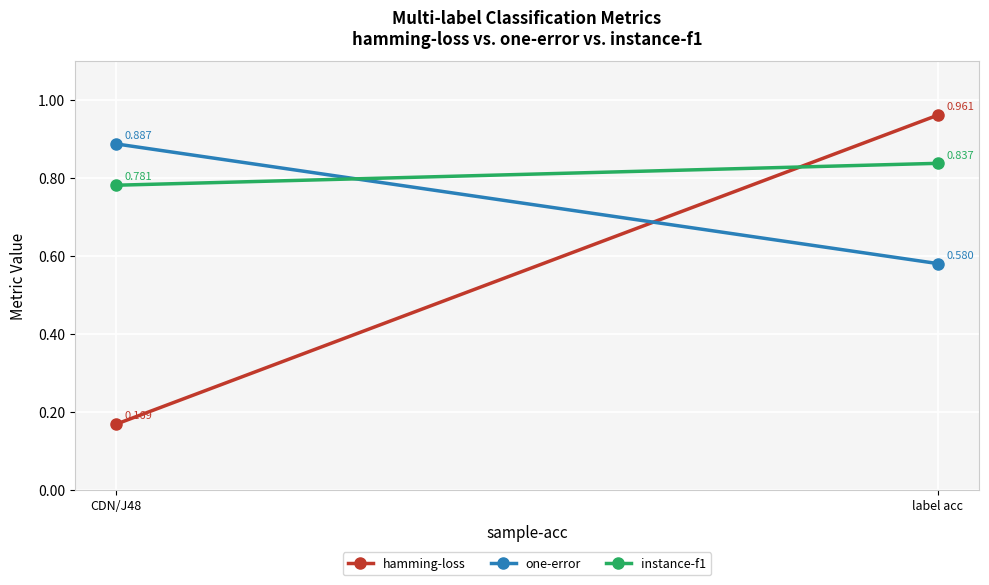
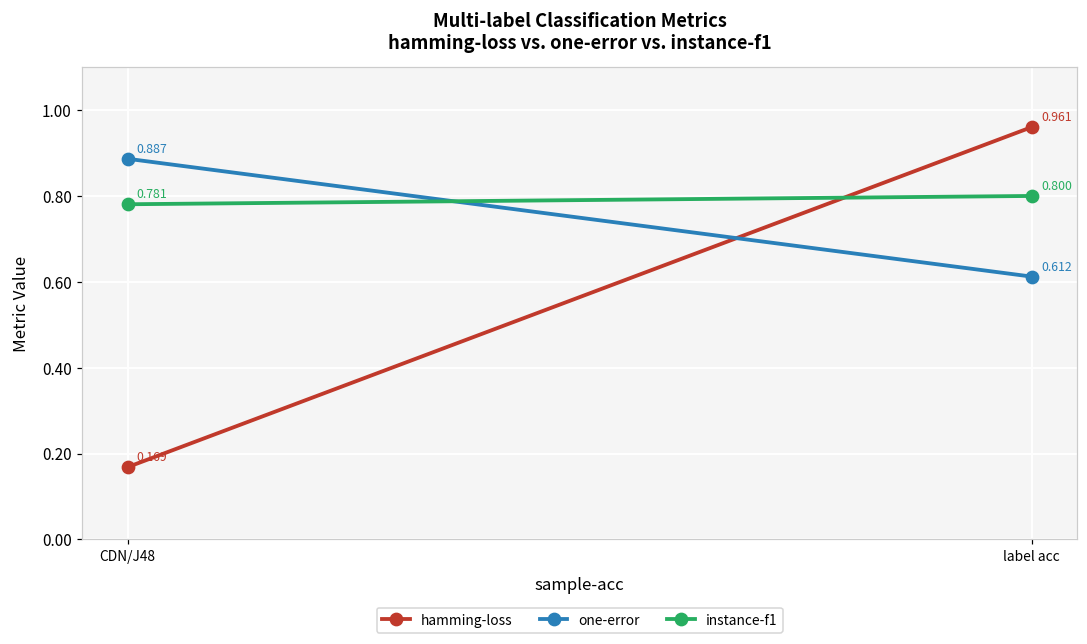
  {
    "hamming-loss": {
      "CDN/J48": 0.169,
      "label acc": 0.961
    },
    "one-error": {
      "CDN/J48": 0.887,
-     "label acc": 0.580
+     "label acc": 0.612
    },
    "instance-f1": {
      "CDN/J48": 0.781,
-     "label acc": 0.837
+     "label acc": 0.800
    }
  }
